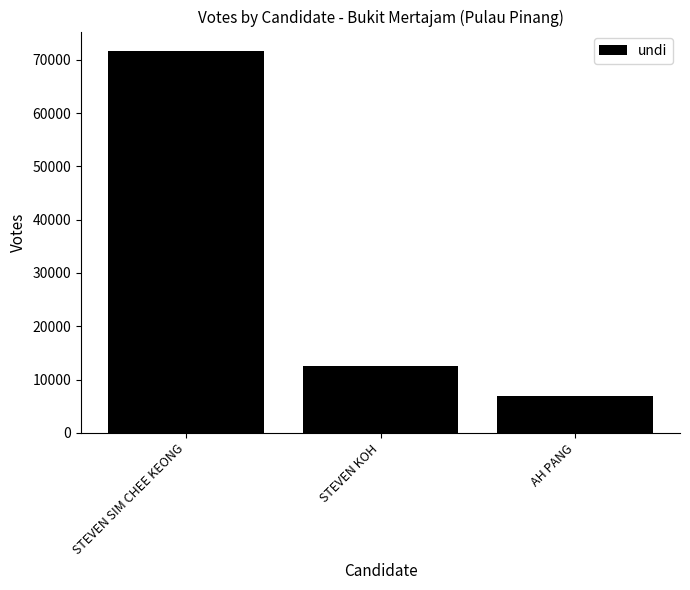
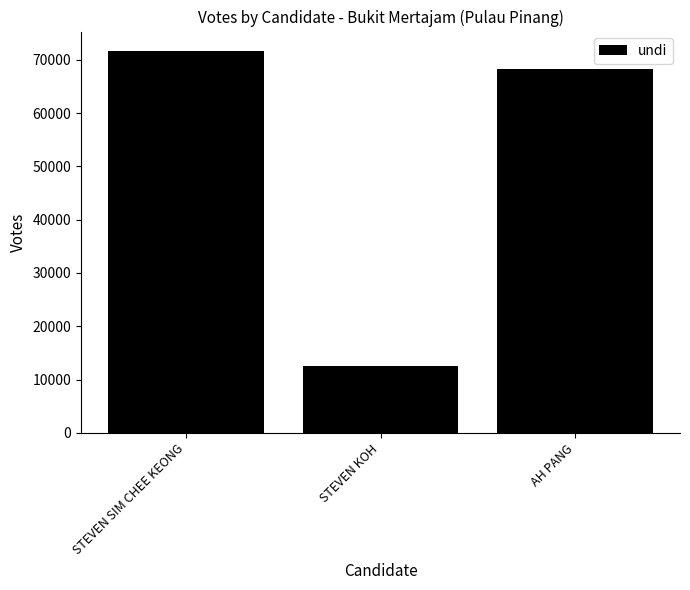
  {
    "STEVEN SIM CHEE KEONG": 72000,
    "STEVEN KOH": 13000,
-   "AH PANG": 7000
+   "AH PANG": 68000
  }
